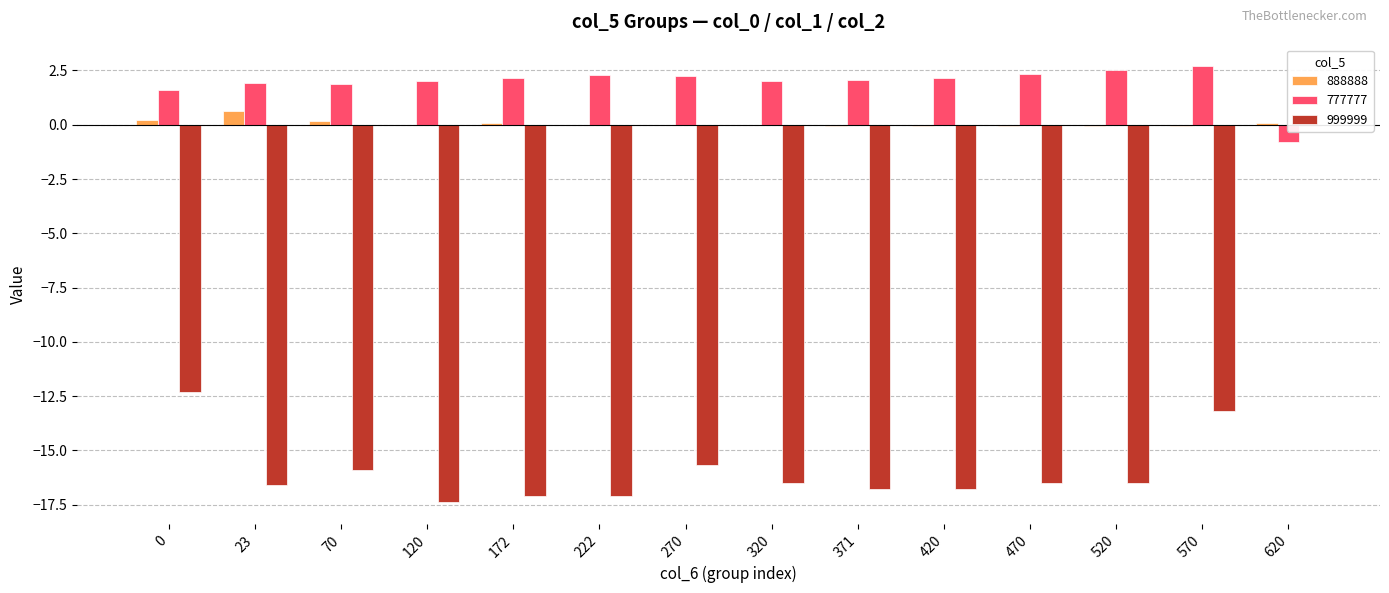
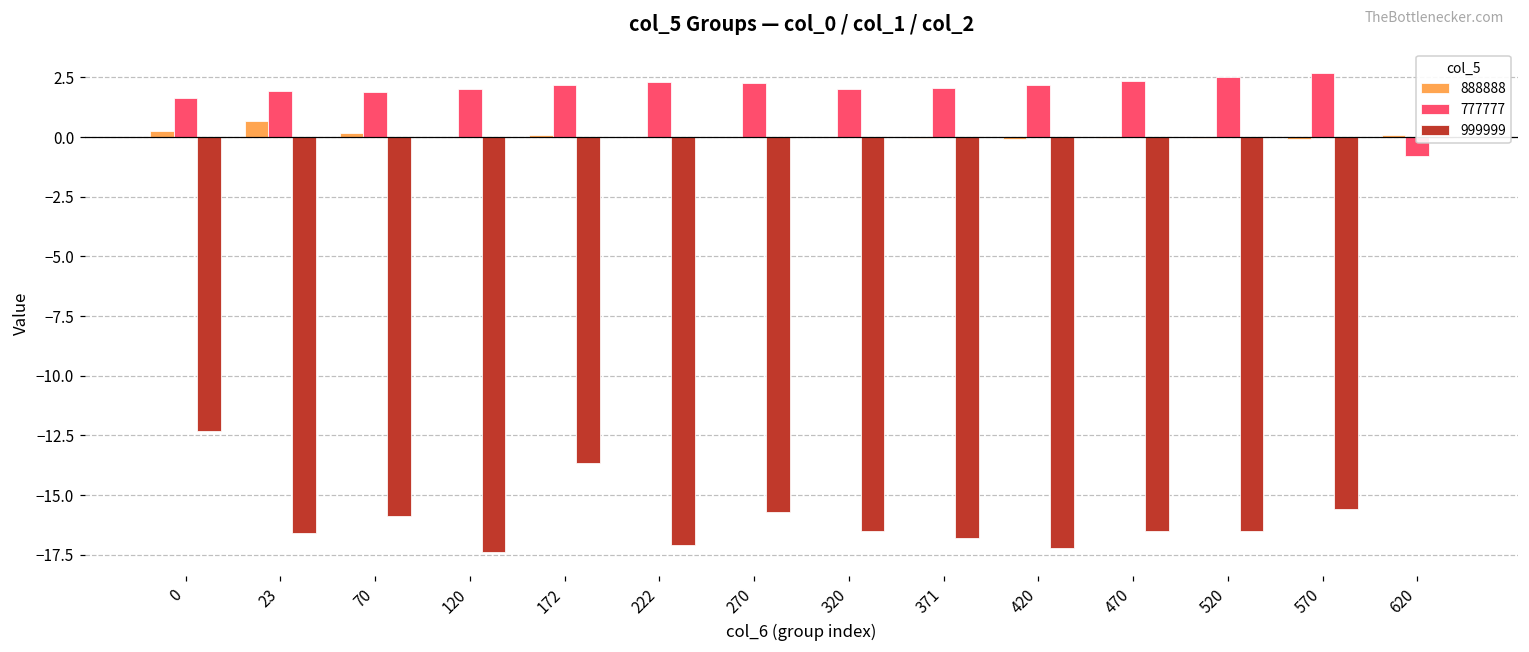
  {
    "888888": {
      "0": 0.2,
      "23": 0.7,
      "70": 0.2
    },
    "777777": {
      "0": 1.6,
      "23": 1.9,
      "70": 1.9,
      "120": 2.0,
      "172": 2.2,
      "222": 2.3,
      "270": 2.3,
      "320": 2.0,
      "371": 2.0,
      "420": 2.2,
      "470": 2.3,
      "520": 2.5,
      "570": 2.7,
      "620": -0.8
    },
    "999999": {
      "0": -12.3,
      "23": -16.6,
      "70": -15.9,
      "120": -17.4,
-     "172": -17.1,
+     "172": -13.7,
      "222": -17.1,
      "270": -15.7,
      "320": -16.5,
      "371": -16.8,
-     "420": -16.8,
+     "420": -17.2,
      "470": -16.5,
      "520": -16.5,
-     "570": -13.2
+     "570": -15.6
    }
  }
